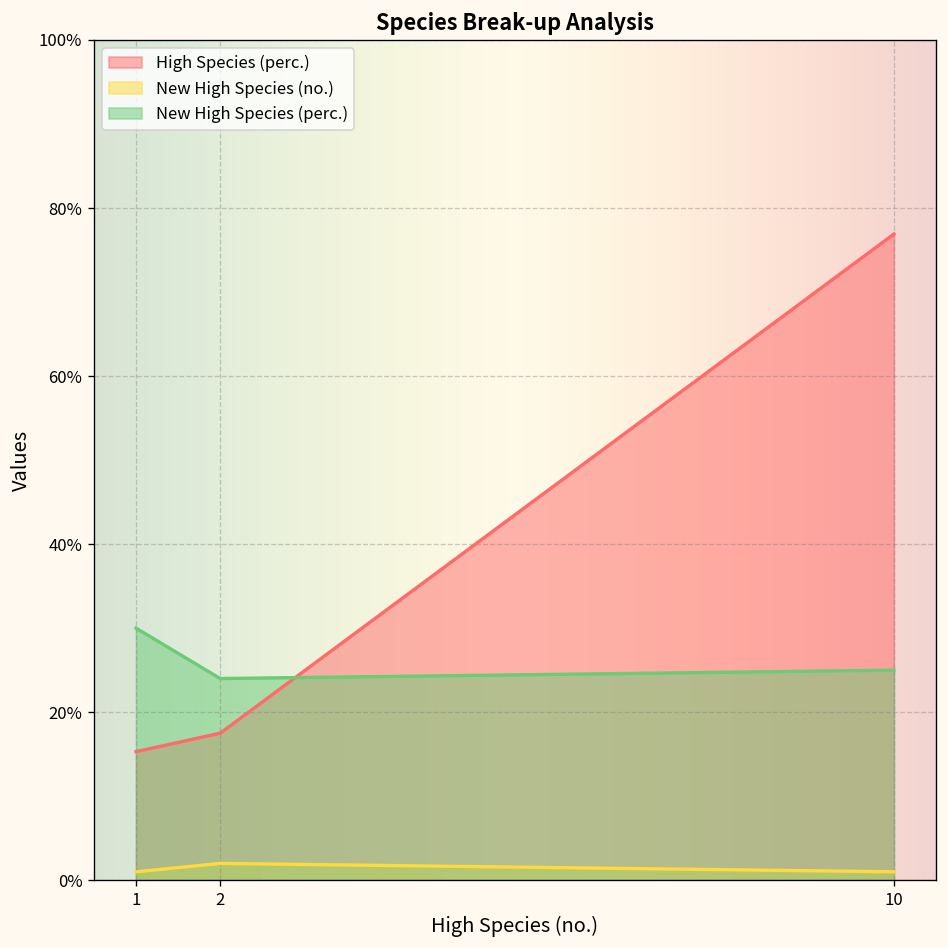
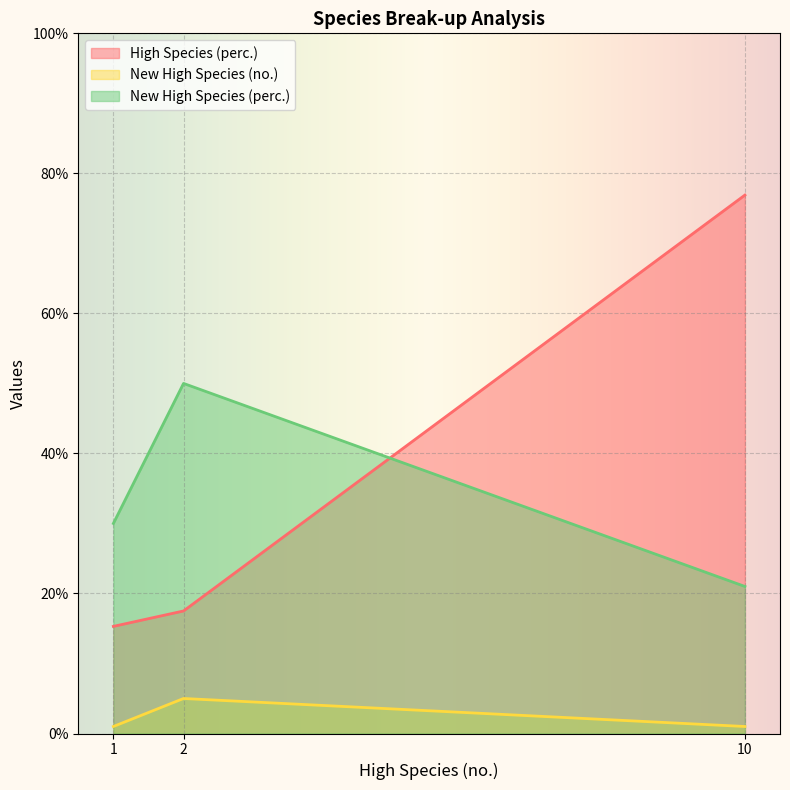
  {
    "High Species (perc.)": {
      "1": "15%",
      "2": "18%",
      "10": "77%"
    },
    "New High Species (no.)": {
      "1": "1%",
-     "2": "2%",
+     "2": "5%",
      "10": "1%"
    },
    "New High Species (perc.)": {
      "1": "30%",
-     "2": "24%",
-     "10": "25%"
+     "2": "50%",
+     "10": "21%"
    }
  }
